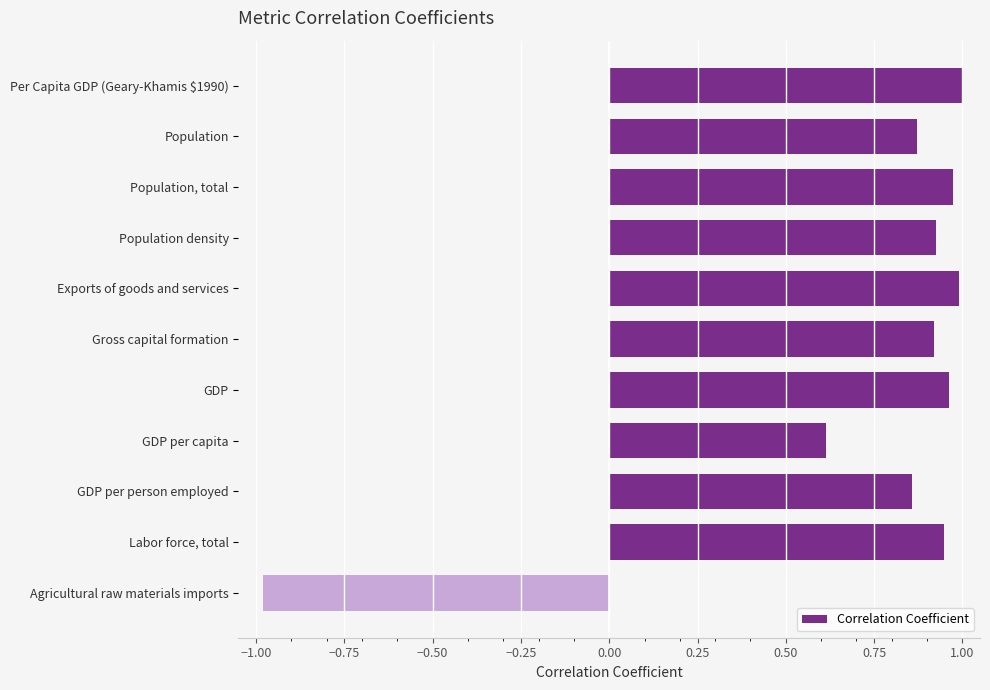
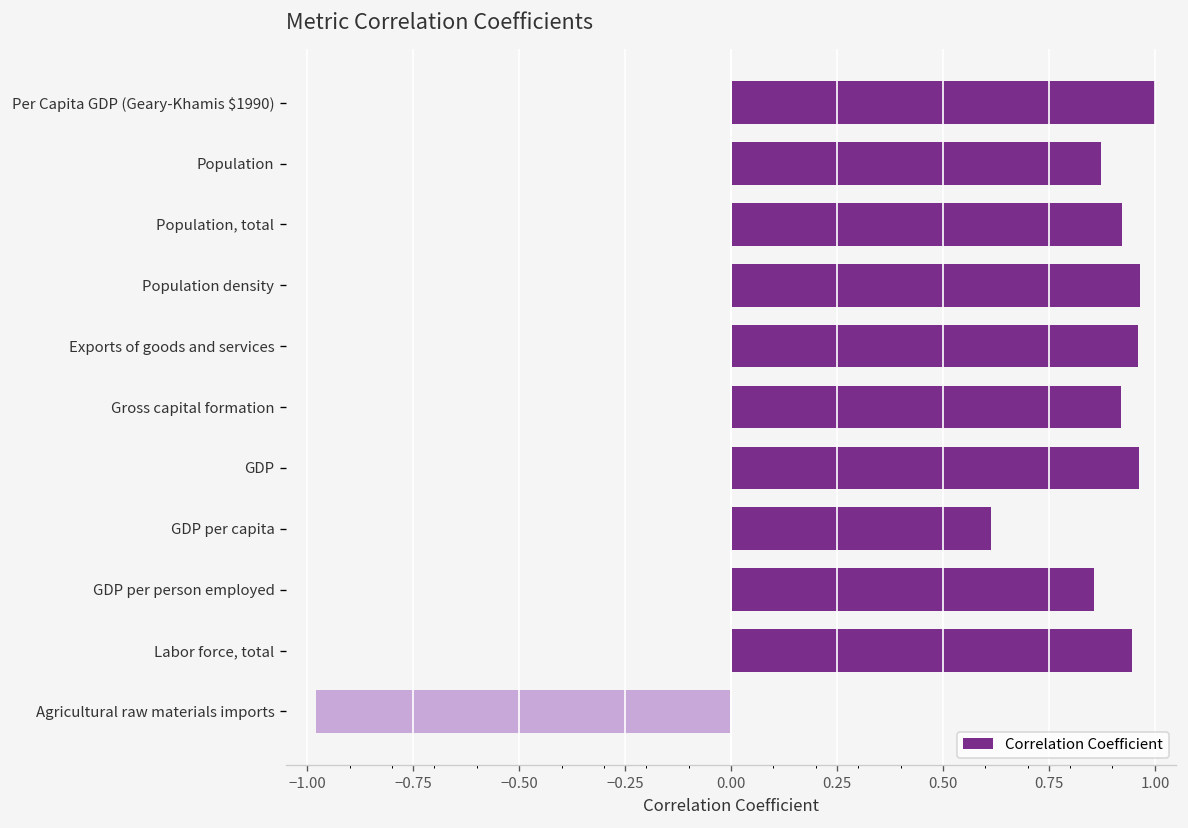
  {
    "Per Capita GDP (Geary-Khamis $1990)": 1.00,
    "Population": 0.87,
-   "Population, total": 0.97,
-   "Population density": 0.92,
-   "Exports of goods and services": 0.99,
+   "Population, total": 0.92,
+   "Population density": 0.97,
+   "Exports of goods and services": 0.96,
    "Gross capital formation": 0.92,
    "GDP": 0.96,
    "GDP per capita": 0.61,
    "GDP per person employed": 0.86,
    "Labor force, total": 0.95,
    "Agricultural raw materials imports": -0.98
  }
